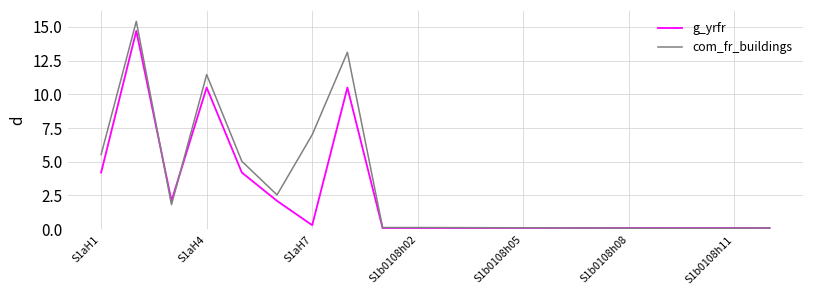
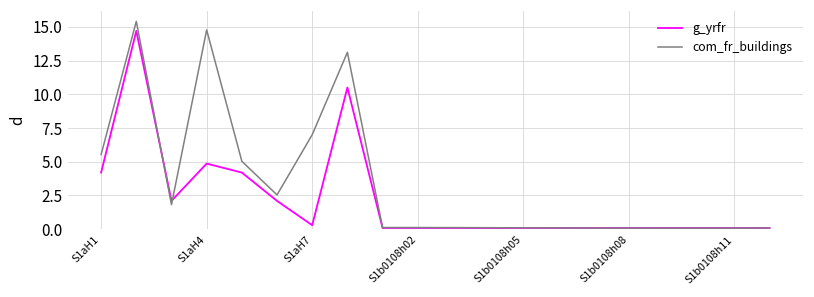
  {
    "g_yrfr": {
      "S1aH1": 4.2,
-     "S1aH4": 10.5,
+     "S1aH4": 4.9,
      "S1aH7": 0.3
    },
    "com_fr_buildings": {
      "S1aH1": 5.5,
-     "S1aH4": 11.5,
+     "S1aH4": 14.8,
      "S1aH7": 7.0
    }
  }
